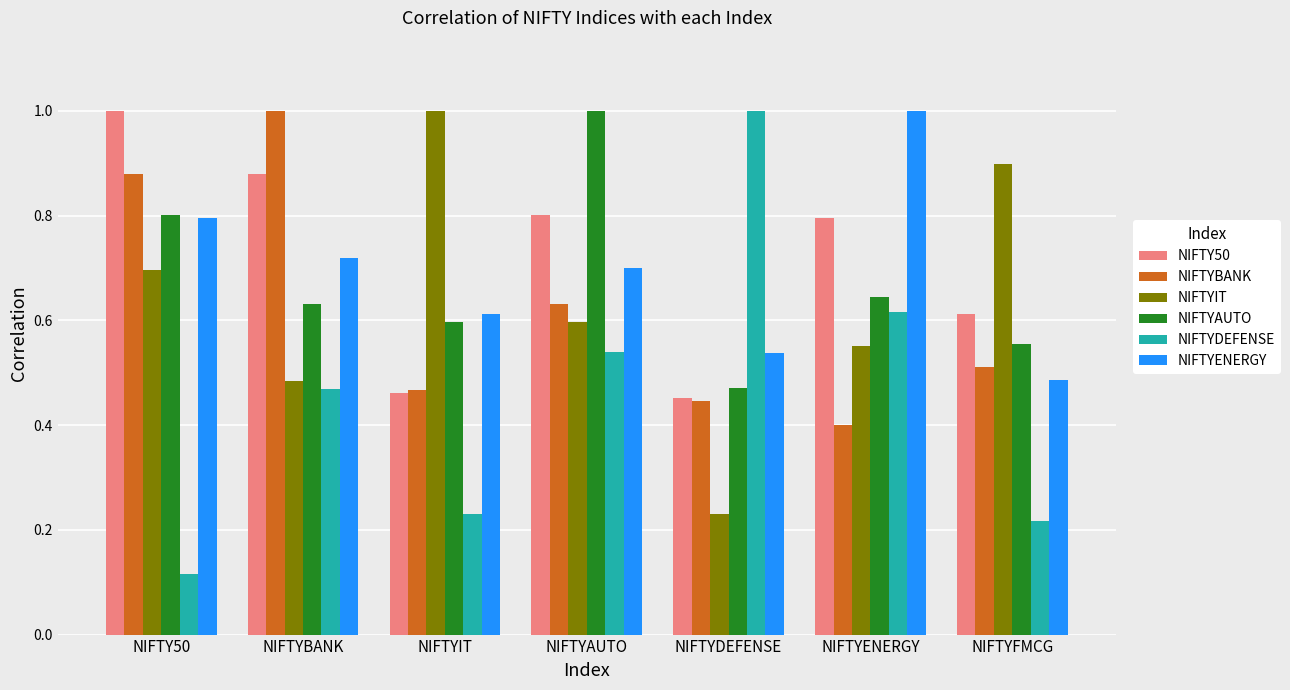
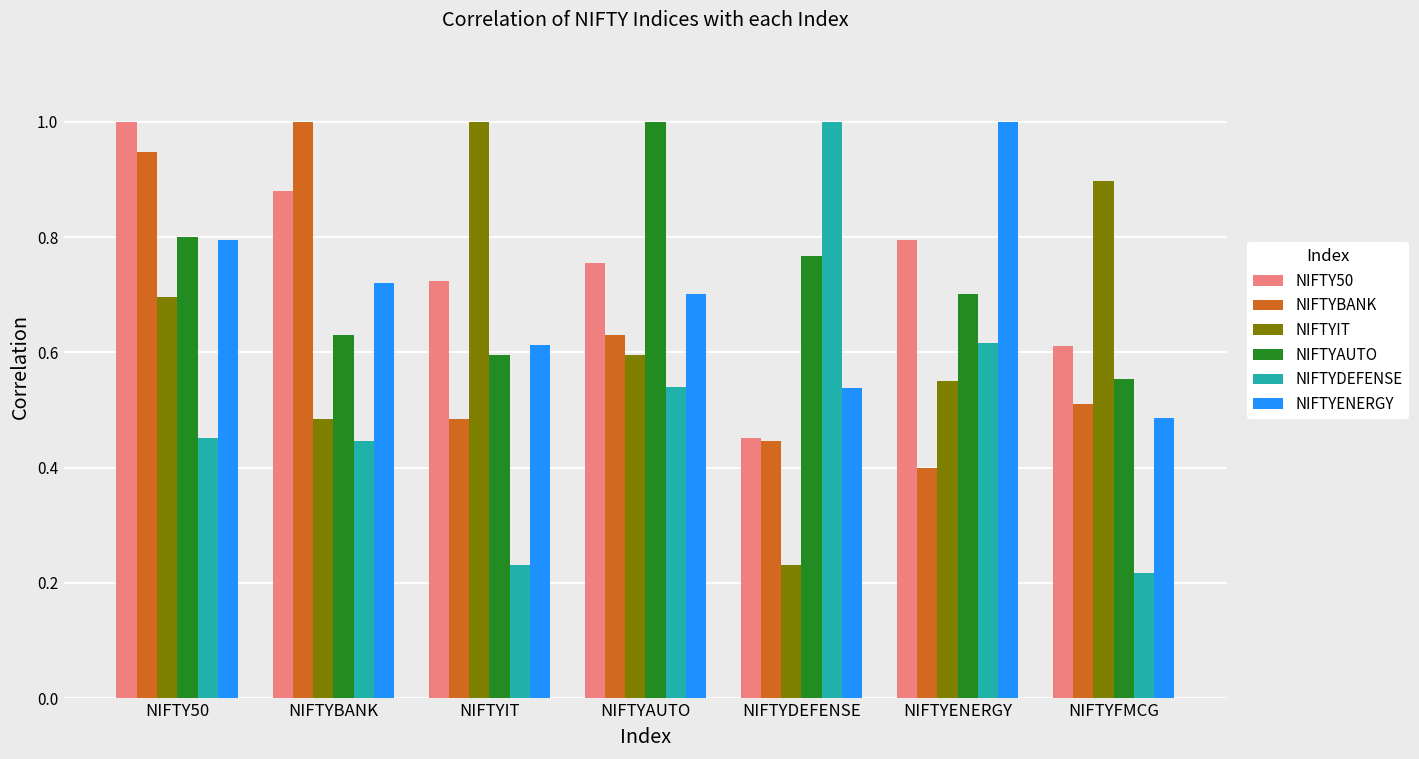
  {
    "NIFTY50": {
      "NIFTY50": 1.00,
      "NIFTYBANK": 0.88,
-     "NIFTYIT": 0.46,
-     "NIFTYAUTO": 0.80,
+     "NIFTYIT": 0.72,
+     "NIFTYAUTO": 0.76,
      "NIFTYDEFENSE": 0.45,
      "NIFTYENERGY": 0.80,
      "NIFTYFMCG": 0.61
    },
    "NIFTYBANK": {
-     "NIFTY50": 0.88,
+     "NIFTY50": 0.95,
      "NIFTYBANK": 1.00,
-     "NIFTYIT": 0.47,
+     "NIFTYIT": 0.48,
      "NIFTYAUTO": 0.63,
      "NIFTYDEFENSE": 0.45,
      "NIFTYENERGY": 0.40,
      "NIFTYFMCG": 0.51
    },
    "NIFTYIT": {
      "NIFTY50": 0.70,
      "NIFTYBANK": 0.48,
      "NIFTYIT": 1.00,
      "NIFTYAUTO": 0.60,
      "NIFTYDEFENSE": 0.23,
      "NIFTYENERGY": 0.55,
      "NIFTYFMCG": 0.90
    },
    "NIFTYAUTO": {
      "NIFTY50": 0.80,
      "NIFTYBANK": 0.63,
      "NIFTYIT": 0.60,
      "NIFTYAUTO": 1.00,
-     "NIFTYDEFENSE": 0.47,
-     "NIFTYENERGY": 0.65,
+     "NIFTYDEFENSE": 0.77,
+     "NIFTYENERGY": 0.70,
      "NIFTYFMCG": 0.55
    },
    "NIFTYDEFENSE": {
-     "NIFTY50": 0.11,
-     "NIFTYBANK": 0.47,
+     "NIFTY50": 0.45,
+     "NIFTYBANK": 0.45,
      "NIFTYIT": 0.23,
      "NIFTYAUTO": 0.54,
      "NIFTYDEFENSE": 1.00,
      "NIFTYENERGY": 0.62,
      "NIFTYFMCG": 0.22
    },
    "NIFTYENERGY": {
      "NIFTY50": 0.80,
      "NIFTYBANK": 0.72,
      "NIFTYIT": 0.61,
      "NIFTYAUTO": 0.70,
      "NIFTYDEFENSE": 0.54,
      "NIFTYENERGY": 1.00,
      "NIFTYFMCG": 0.49
    }
  }
